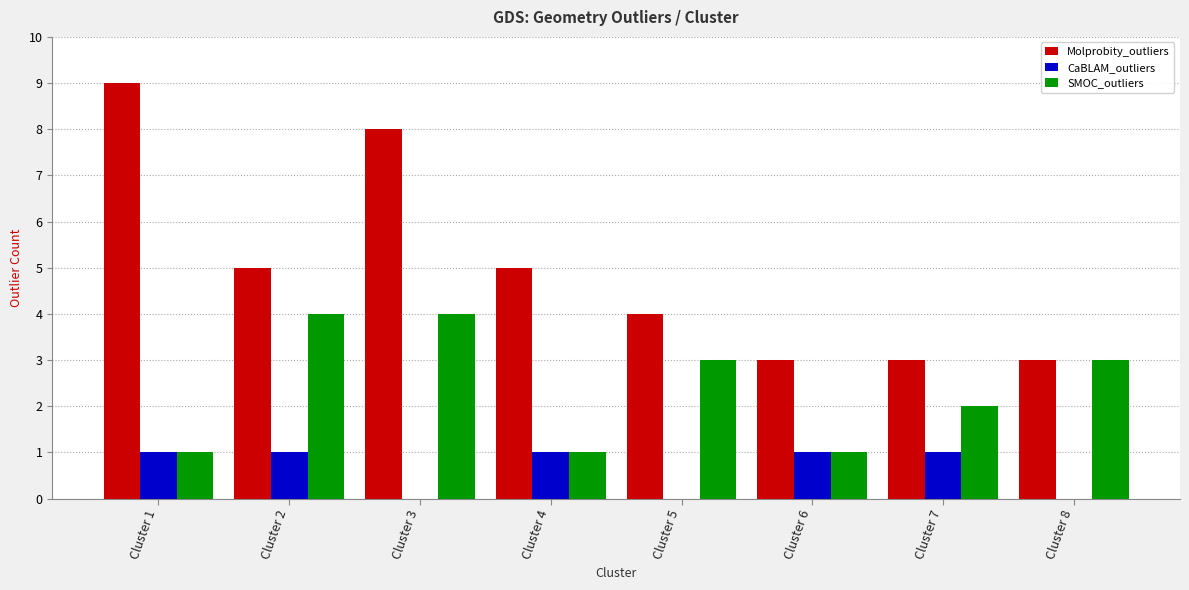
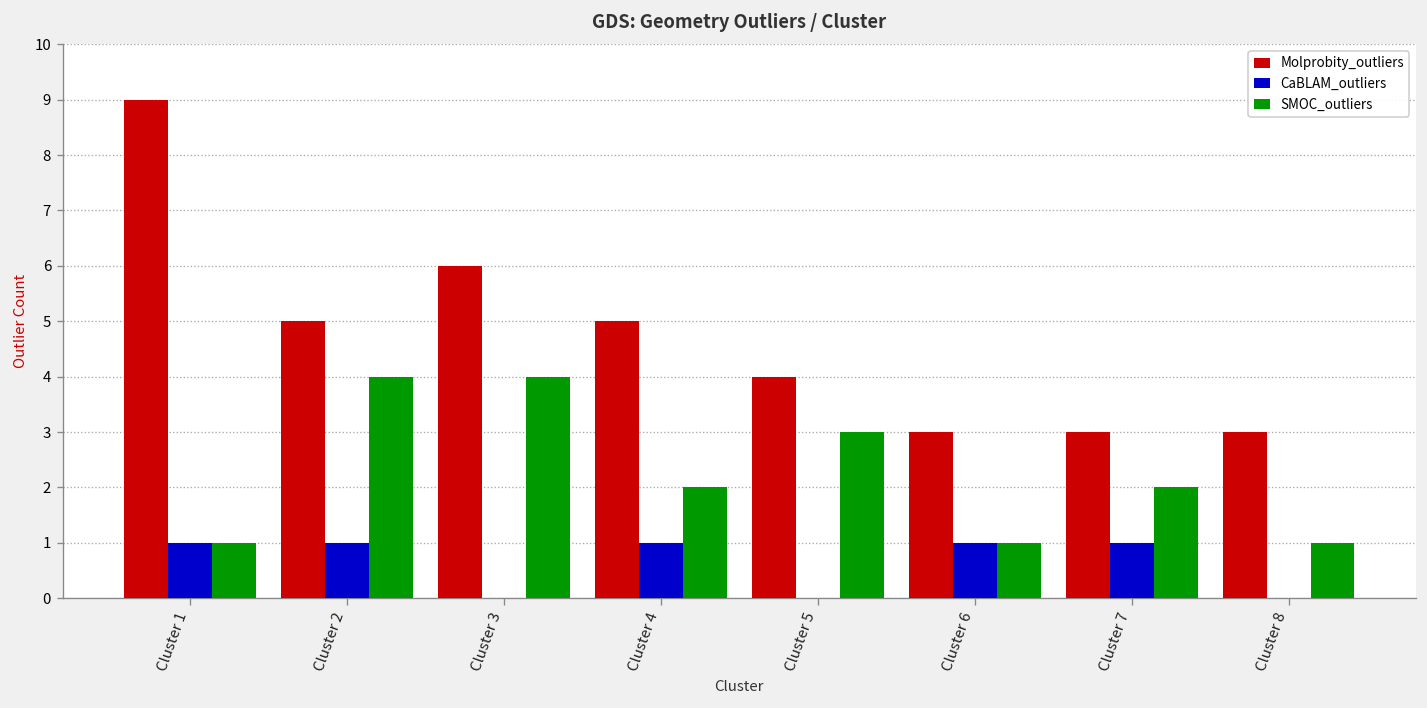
  {
    "Molprobity_outliers": {
      "Cluster 1": 9,
      "Cluster 2": 5,
-     "Cluster 3": 8,
+     "Cluster 3": 6,
      "Cluster 4": 5,
      "Cluster 5": 4,
      "Cluster 6": 3,
      "Cluster 7": 3,
      "Cluster 8": 3
    },
    "CaBLAM_outliers": {
      "Cluster 1": 1,
      "Cluster 2": 1,
      "Cluster 3": 0,
      "Cluster 4": 1,
      "Cluster 5": 0,
      "Cluster 6": 1,
      "Cluster 7": 1,
      "Cluster 8": 0
    },
    "SMOC_outliers": {
      "Cluster 1": 1,
      "Cluster 2": 4,
      "Cluster 3": 4,
-     "Cluster 4": 1,
+     "Cluster 4": 2,
      "Cluster 5": 3,
      "Cluster 6": 1,
      "Cluster 7": 2,
-     "Cluster 8": 3
+     "Cluster 8": 1
    }
  }
